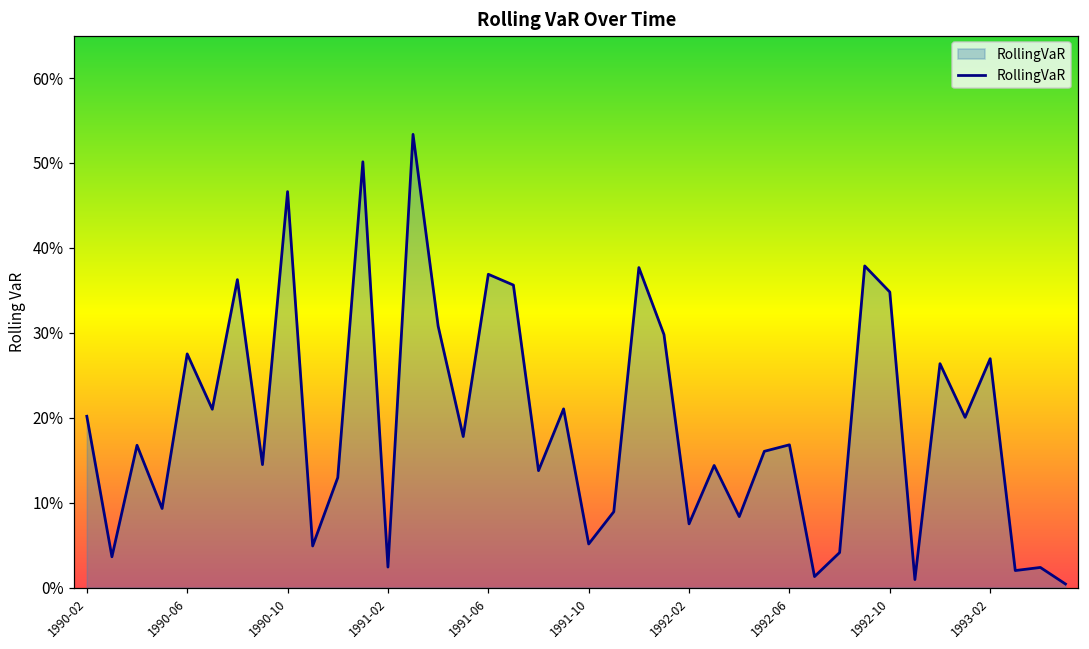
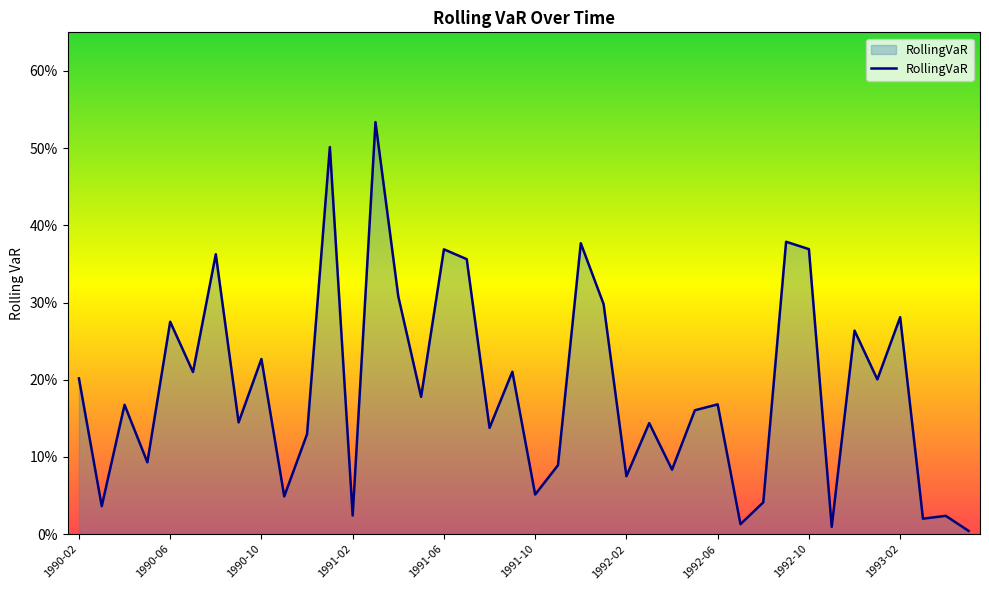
  {
    "1990-02": "20%",
    "1990-06": "28%",
-   "1990-10": "47%",
+   "1990-10": "23%",
    "1991-02": "2%",
    "1991-06": "37%",
    "1991-10": "5%",
    "1992-02": "7%",
    "1992-06": "17%",
-   "1992-10": "35%",
-   "1993-02": "27%"
+   "1992-10": "37%",
+   "1993-02": "28%"
  }
